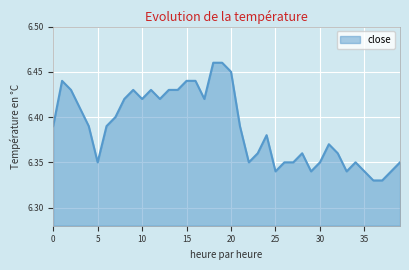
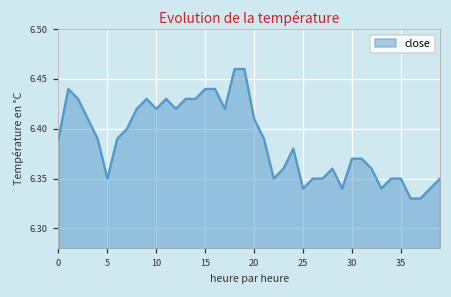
  {
    "0": 6.39,
    "5": 6.35,
    "10": 6.42,
    "15": 6.44,
-   "20": 6.45,
+   "20": 6.41,
    "25": 6.34,
-   "30": 6.35,
-   "35": 6.34
+   "30": 6.37,
+   "35": 6.35
  }
